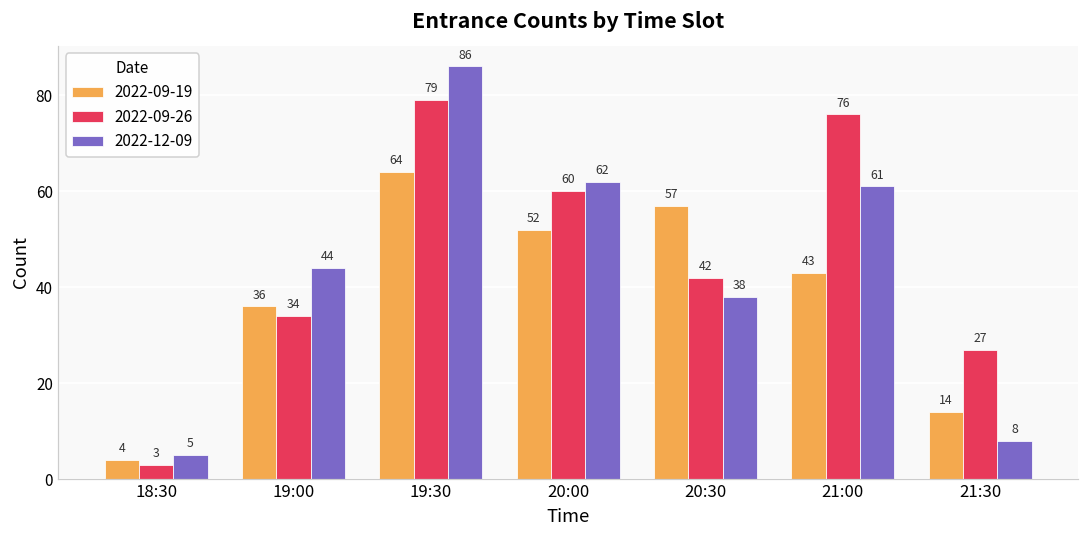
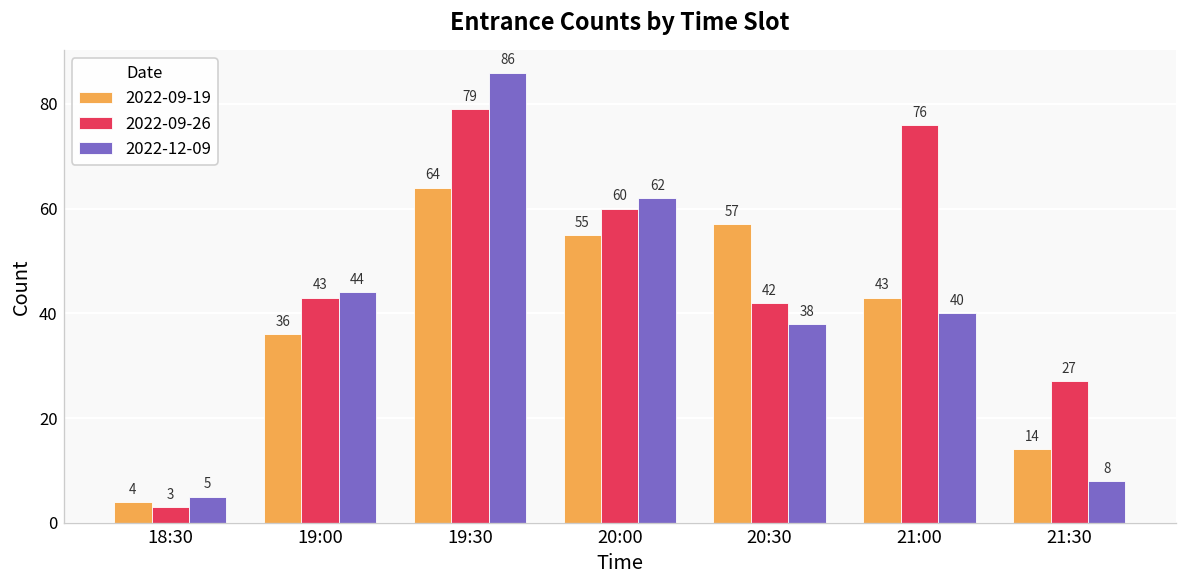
  {
    "2022-09-19": {
      "18:30": 4,
      "19:00": 36,
      "19:30": 64,
-     "20:00": 52,
+     "20:00": 55,
      "20:30": 57,
      "21:00": 43,
      "21:30": 14
    },
    "2022-09-26": {
      "18:30": 3,
-     "19:00": 34,
+     "19:00": 43,
      "19:30": 79,
      "20:00": 60,
      "20:30": 42,
      "21:00": 76,
      "21:30": 27
    },
    "2022-12-09": {
      "18:30": 5,
      "19:00": 44,
      "19:30": 86,
      "20:00": 62,
      "20:30": 38,
-     "21:00": 61,
+     "21:00": 40,
      "21:30": 8
    }
  }
